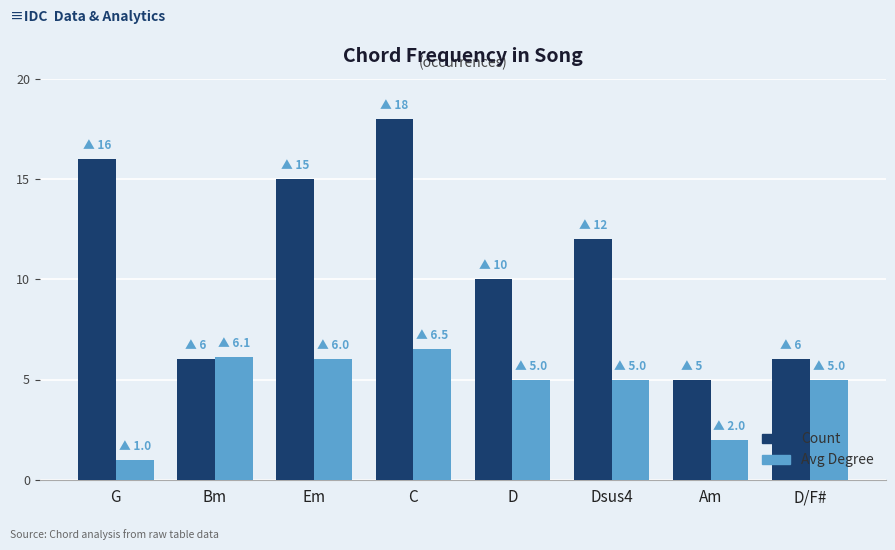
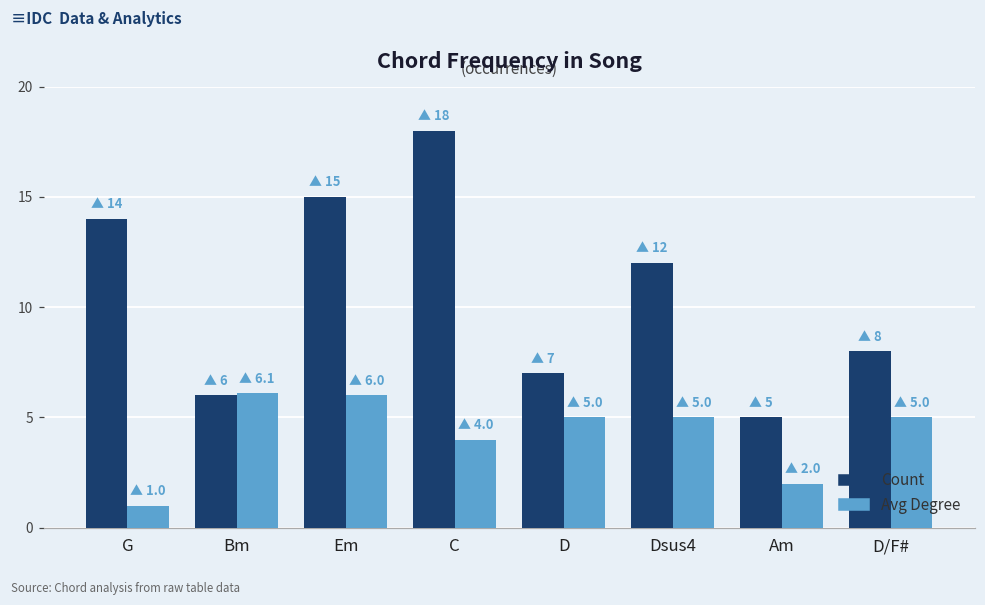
  {
    "Count": {
-     "G": 16,
+     "G": 14,
      "Bm": 6,
      "Em": 15,
      "C": 18,
-     "D": 10,
+     "D": 7,
      "Dsus4": 12,
      "Am": 5,
-     "D/F#": 6
+     "D/F#": 8
    },
    "Avg Degree": {
      "G": 1.0,
      "Bm": 6.1,
      "Em": 6.0,
-     "C": 6.5,
+     "C": 4.0,
      "D": 5.0,
      "Dsus4": 5.0,
      "Am": 2.0,
      "D/F#": 5.0
    }
  }
